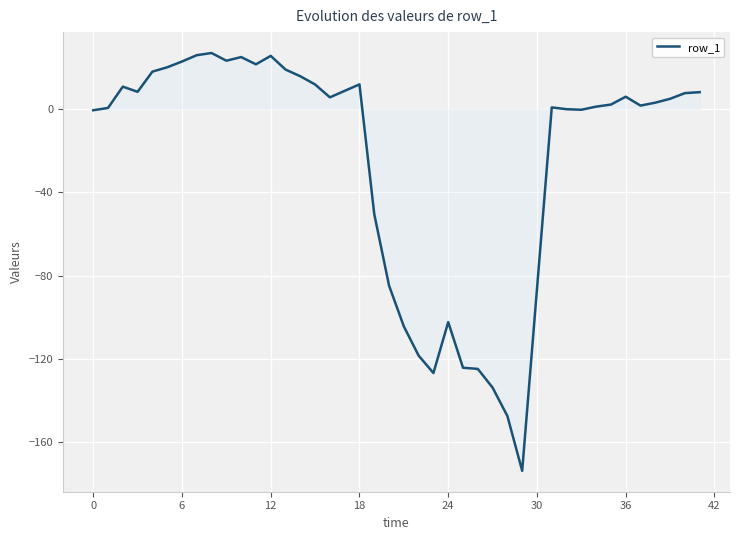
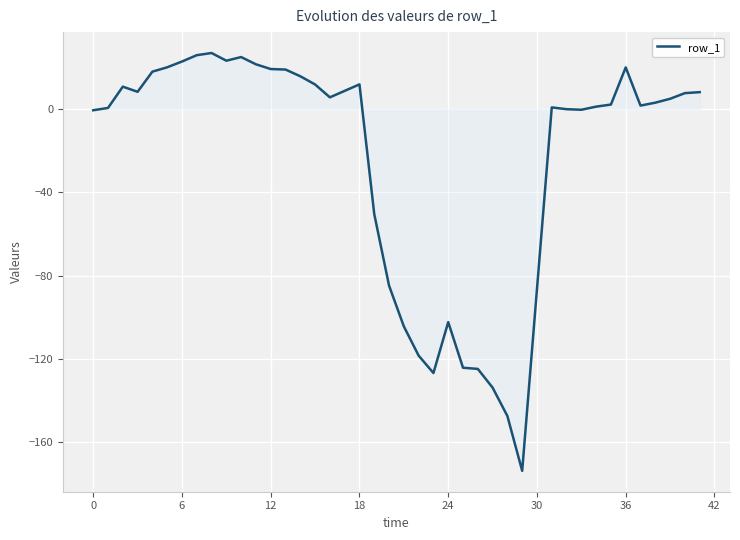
  {
    "row_1": {
-     "12": 26,
+     "12": 19,
      "24": -102,
-     "36": 6
+     "36": 20
    }
  }
